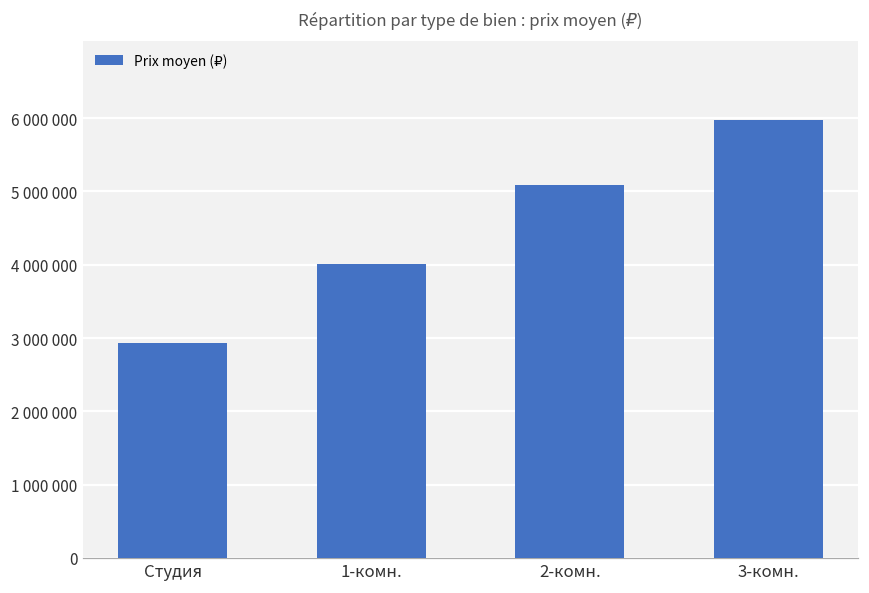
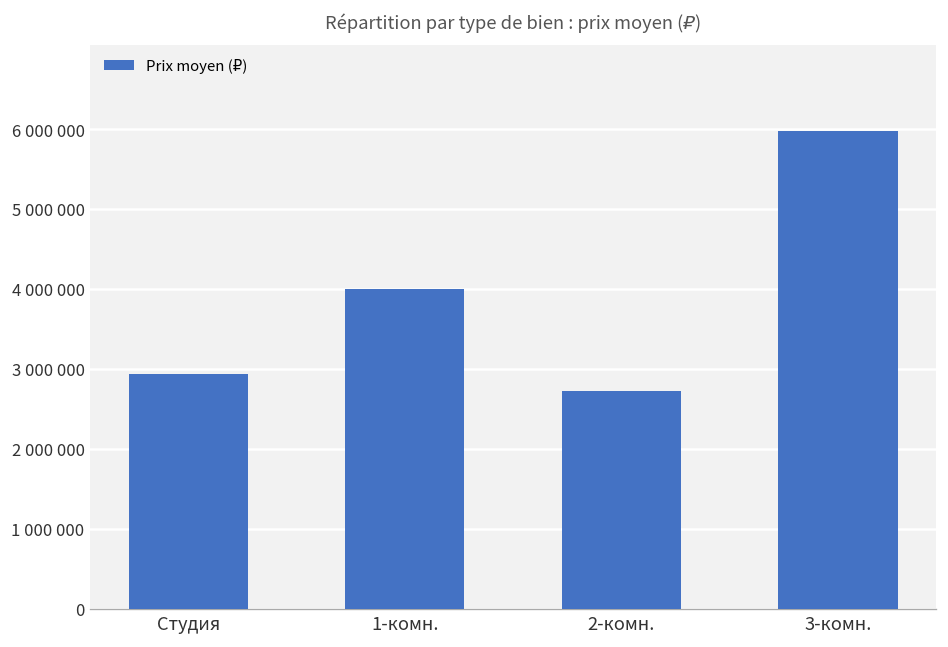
  {
    "Студия": 2900000,
    "1-комн.": 4000000,
-   "2-комн.": 5100000,
+   "2-комн.": 2700000,
    "3-комн.": 6000000
  }
